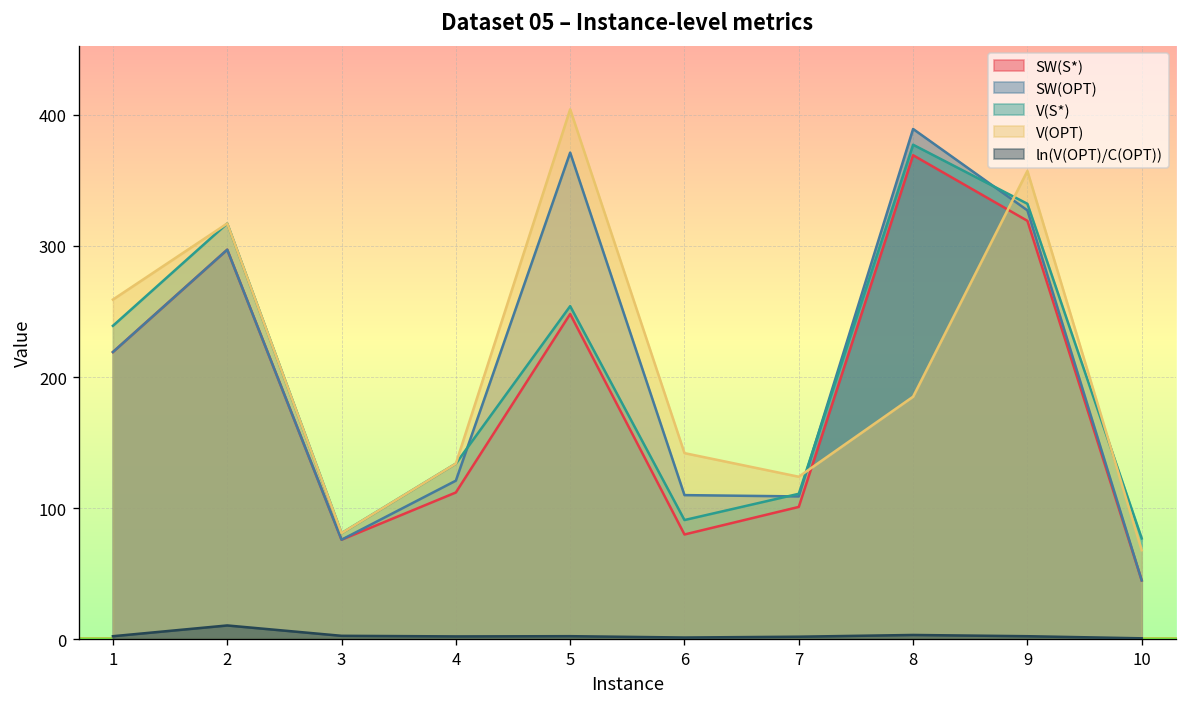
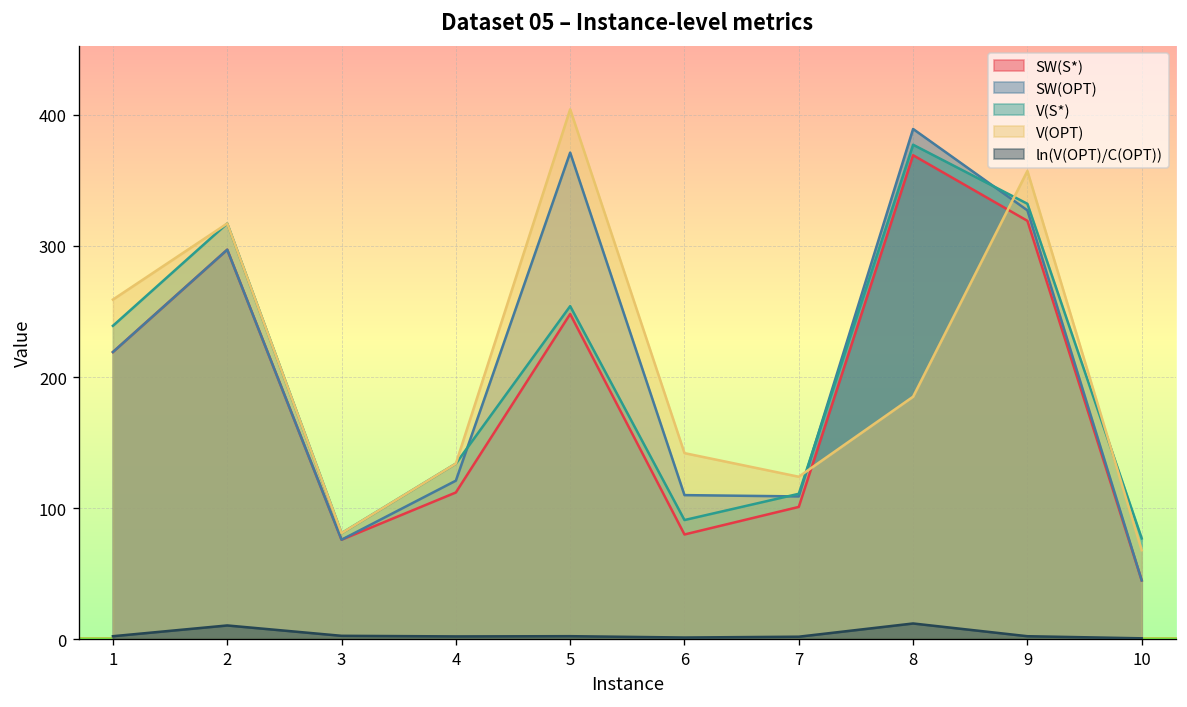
  {
    "SW(S*)": {
      "4": 112,
      "5": 248,
      "6": 80,
      "7": 101,
      "8": 369,
      "9": 319
    },
    "V(OPT)": {
      "1": 259,
      "5": 404,
      "6": 142,
      "7": 124,
      "8": 185,
      "10": 68
    },
    "ln(V(OPT)/C(OPT))": {
      "1": 2,
      "2": 11,
      "3": 3,
      "4": 2,
      "5": 3,
      "6": 1,
      "7": 2,
-     "8": 3,
+     "8": 12,
      "9": 2,
      "10": 1
    }
  }
